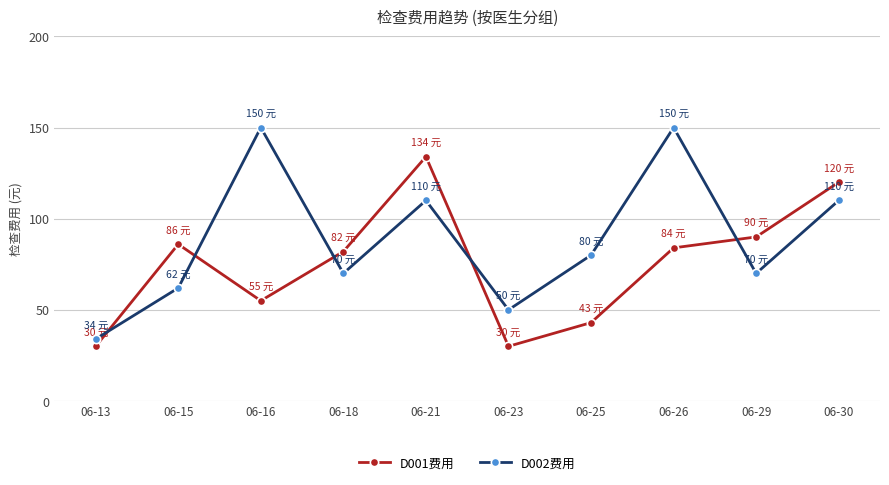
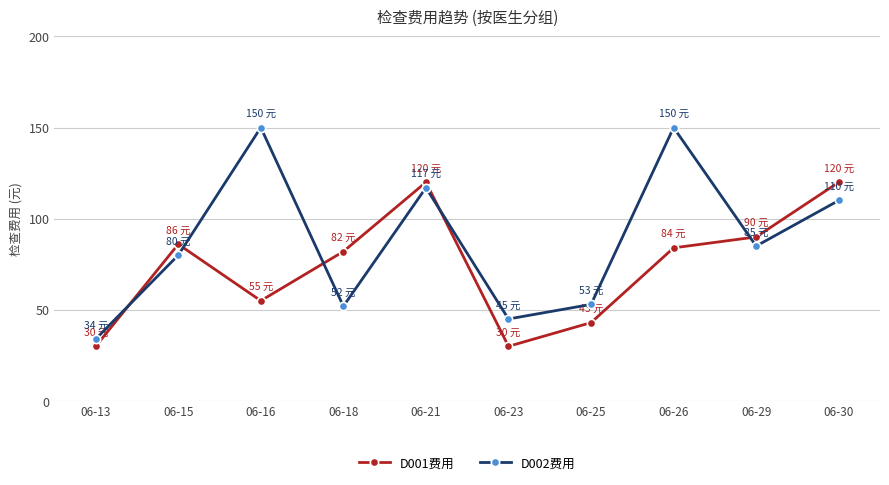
  {
    "D001费用": {
      "06-15": 86,
      "06-16": 55,
      "06-18": 82,
-     "06-21": 134,
+     "06-21": 120,
      "06-23": 30,
      "06-25": 43,
      "06-26": 84,
      "06-29": 90,
      "06-30": 120
    },
    "D002费用": {
-     "06-15": 62,
+     "06-15": 80,
      "06-16": 150,
-     "06-18": 70,
-     "06-21": 110,
-     "06-23": 50,
-     "06-25": 80,
+     "06-18": 52,
+     "06-21": 117,
+     "06-23": 45,
+     "06-25": 53,
      "06-26": 150,
-     "06-29": 70
+     "06-29": 85
    }
  }
